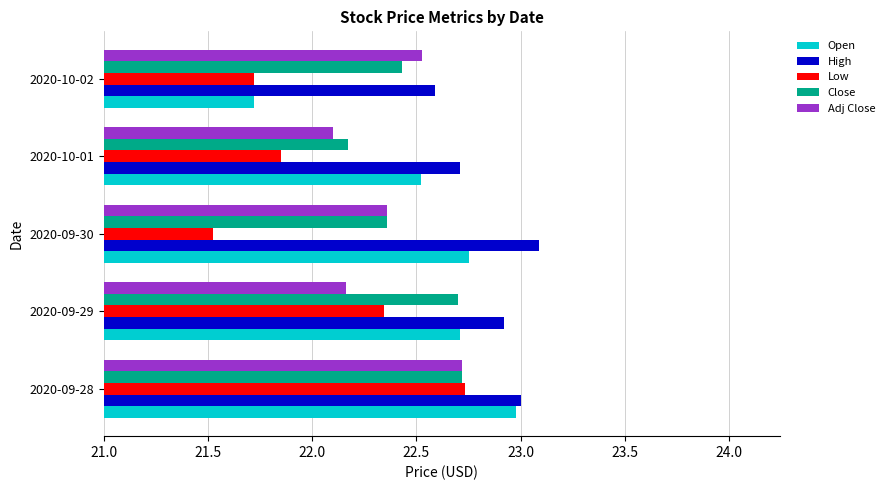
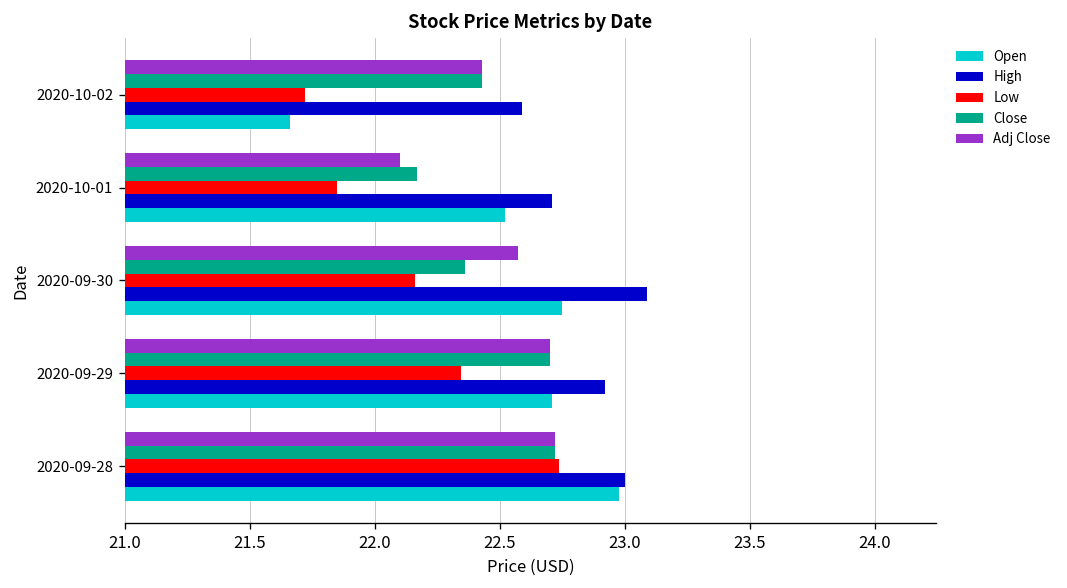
  {
    "Open": {
-     "2020-10-02": 21.72,
+     "2020-10-02": 21.66,
      "2020-10-01": 22.52,
      "2020-09-30": 22.75,
      "2020-09-29": 22.71,
      "2020-09-28": 22.98
    },
    "High": {
      "2020-10-02": 22.59,
      "2020-10-01": 22.71,
      "2020-09-30": 23.09,
      "2020-09-29": 22.92,
      "2020-09-28": 23.00
    },
    "Low": {
      "2020-10-02": 21.72,
      "2020-10-01": 21.85,
-     "2020-09-30": 21.52,
+     "2020-09-30": 22.16,
      "2020-09-29": 22.34,
      "2020-09-28": 22.74
    },
    "Close": {
      "2020-10-02": 22.43,
      "2020-10-01": 22.17,
      "2020-09-30": 22.36,
      "2020-09-29": 22.70,
      "2020-09-28": 22.72
    },
    "Adj Close": {
-     "2020-10-02": 22.53,
+     "2020-10-02": 22.43,
      "2020-10-01": 22.10,
-     "2020-09-30": 22.36,
-     "2020-09-29": 22.16,
+     "2020-09-30": 22.57,
+     "2020-09-29": 22.70,
      "2020-09-28": 22.72
    }
  }
